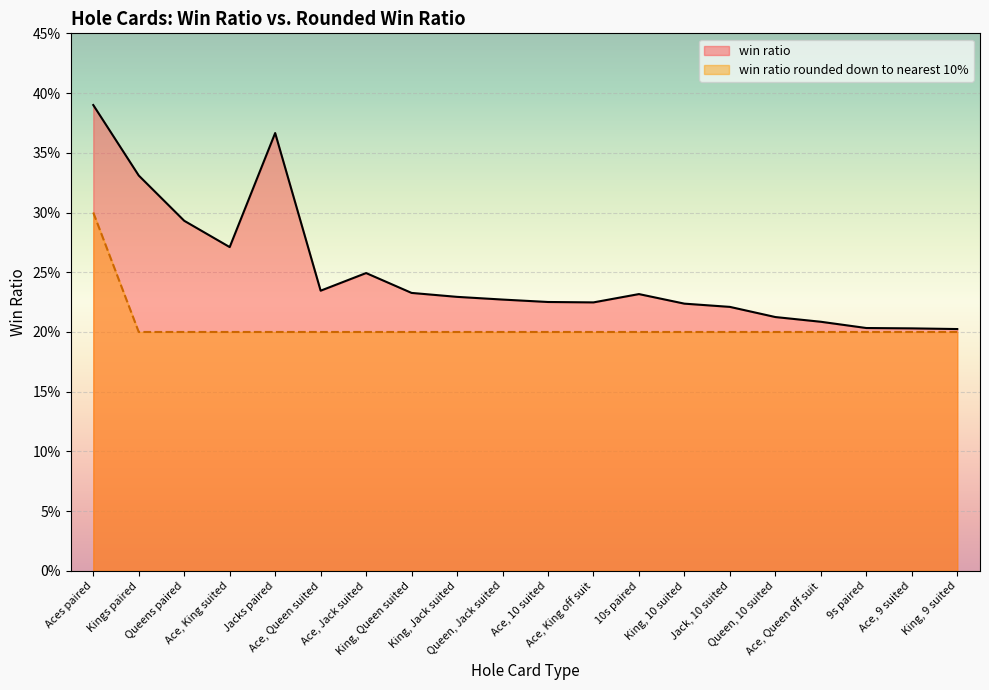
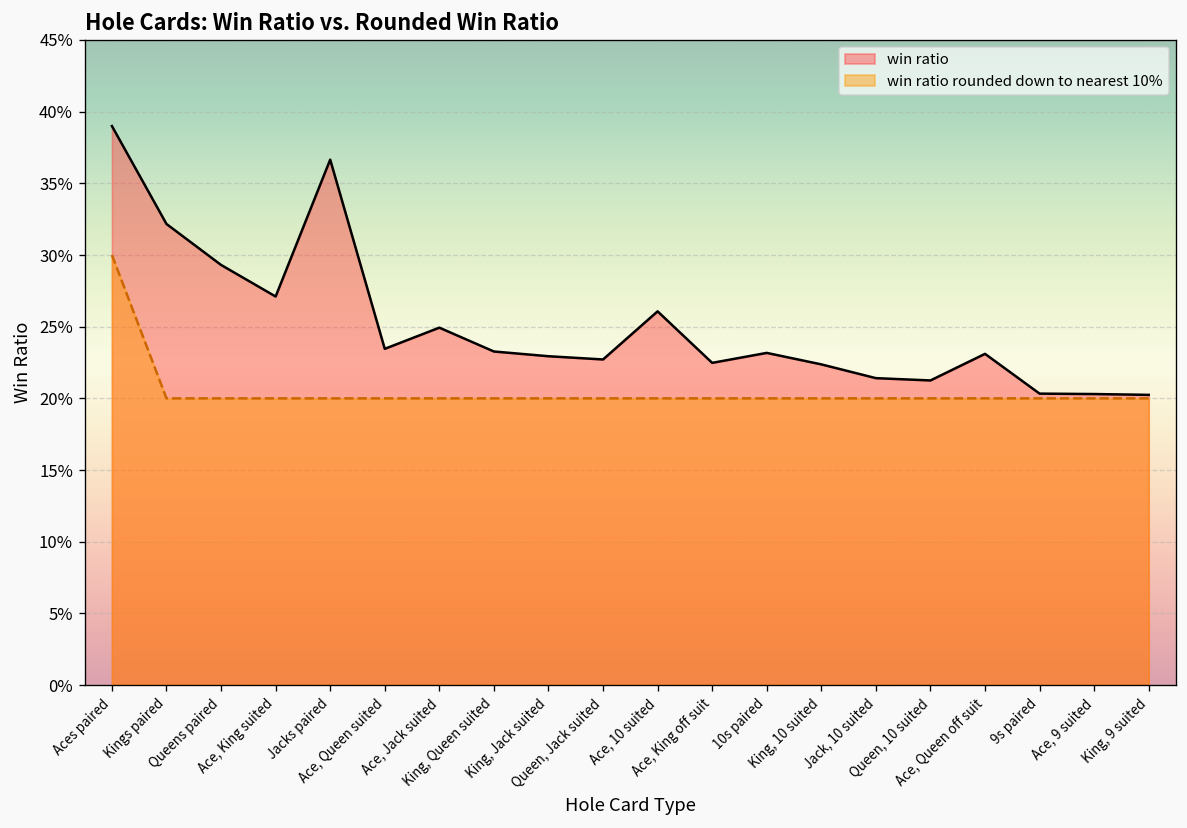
  {
    "win ratio": {
      "Aces paired": "39.0%",
-     "Kings paired": "33.1%",
+     "Kings paired": "32.2%",
      "Queens paired": "29.3%",
      "Ace, King suited": "27.1%",
      "Jacks paired": "36.7%",
      "Ace, Queen suited": "23.5%",
      "Ace, Jack suited": "24.9%",
      "King, Queen suited": "23.3%",
      "King, Jack suited": "22.9%",
      "Queen, Jack suited": "22.7%",
-     "Ace, 10 suited": "22.5%",
+     "Ace, 10 suited": "26.1%",
      "Ace, King off suit": "22.5%",
      "10s paired": "23.2%",
      "King, 10 suited": "22.4%",
-     "Jack, 10 suited": "22.1%",
+     "Jack, 10 suited": "21.4%",
      "Queen, 10 suited": "21.3%",
-     "Ace, Queen off suit": "20.9%",
+     "Ace, Queen off suit": "23.1%",
      "9s paired": "20.3%",
      "Ace, 9 suited": "20.3%",
      "King, 9 suited": "20.2%"
    },
    "win ratio rounded down to nearest 10%": {
      "Aces paired": "30.0%",
      "Kings paired": "20.0%",
      "Queens paired": "20.0%",
      "Ace, King suited": "20.0%",
      "Jacks paired": "20.0%",
      "Ace, Queen suited": "20.0%",
      "Ace, Jack suited": "20.0%",
      "King, Queen suited": "20.0%",
      "King, Jack suited": "20.0%",
      "Queen, Jack suited": "20.0%",
      "Ace, 10 suited": "20.0%",
      "Ace, King off suit": "20.0%",
      "10s paired": "20.0%",
      "King, 10 suited": "20.0%",
      "Jack, 10 suited": "20.0%",
      "Queen, 10 suited": "20.0%",
      "Ace, Queen off suit": "20.0%",
      "9s paired": "20.0%",
      "Ace, 9 suited": "20.0%",
      "King, 9 suited": "20.0%"
    }
  }
